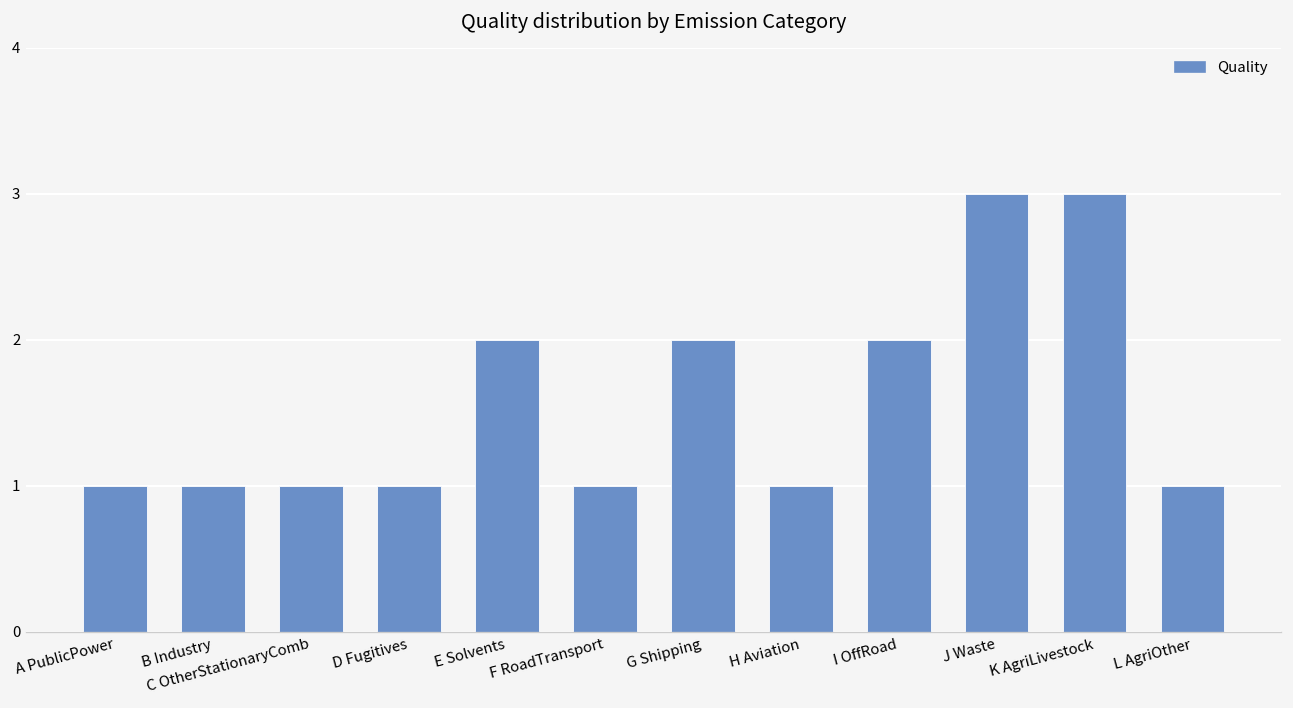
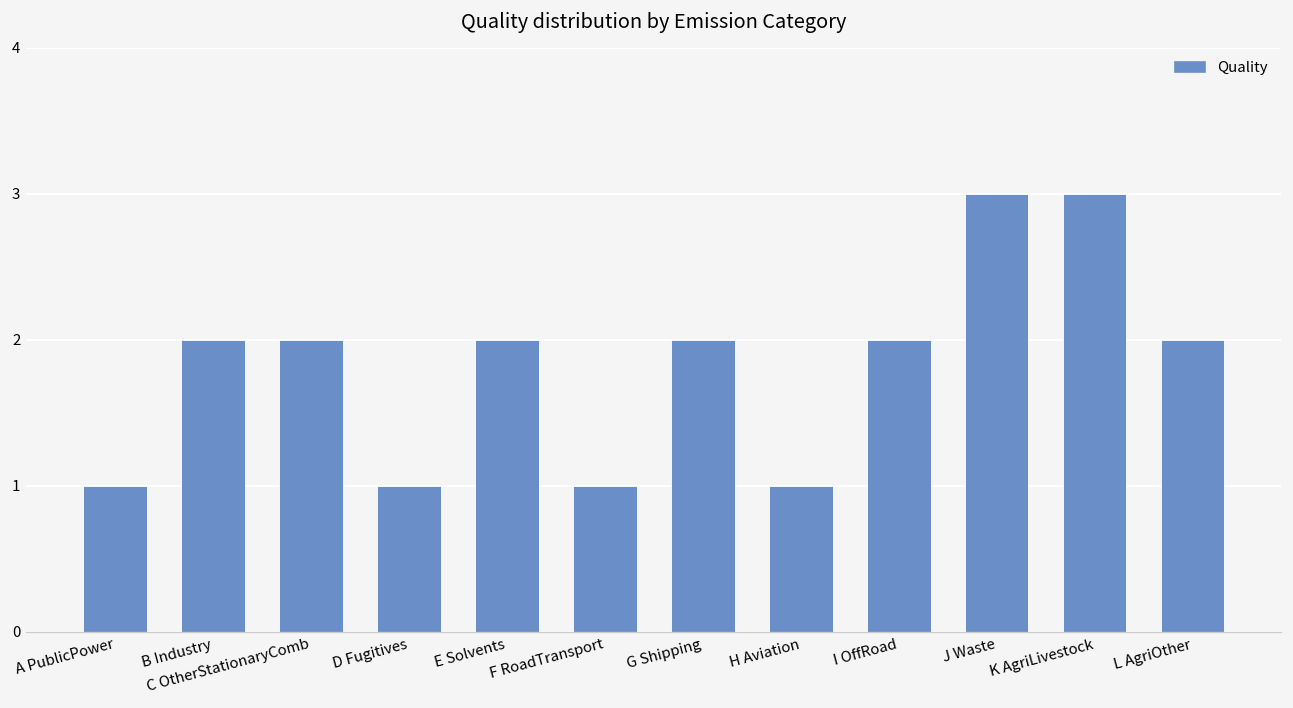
  {
    "A PublicPower": 1,
-   "B Industry": 1,
-   "C OtherStationaryComb": 1,
+   "B Industry": 2,
+   "C OtherStationaryComb": 2,
    "D Fugitives": 1,
    "E Solvents": 2,
    "F RoadTransport": 1,
    "G Shipping": 2,
    "H Aviation": 1,
    "I OffRoad": 2,
    "J Waste": 3,
    "K AgriLivestock": 3,
-   "L AgriOther": 1
+   "L AgriOther": 2
  }
